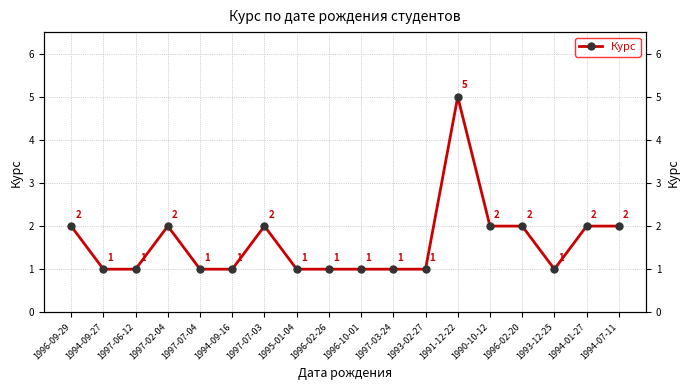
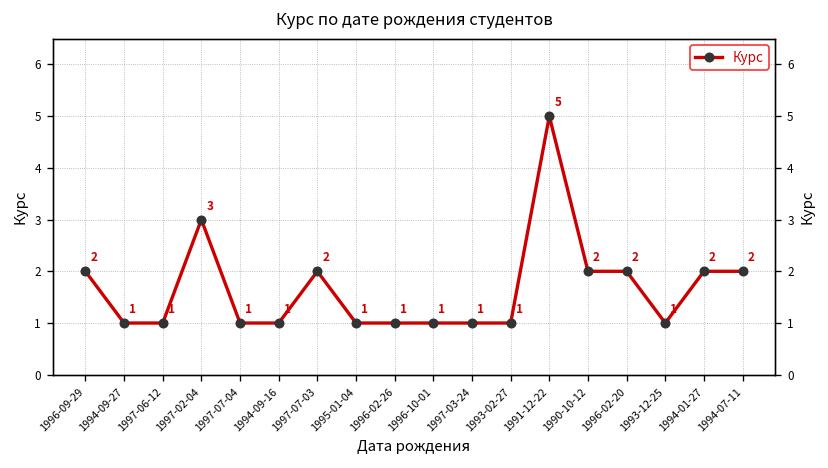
  {
    "1996-09-29": 2,
    "1994-09-27": 1,
    "1997-06-12": 1,
-   "1997-02-04": 2,
+   "1997-02-04": 3,
    "1997-07-04": 1,
    "1994-09-16": 1,
    "1997-07-03": 2,
    "1995-01-04": 1,
    "1996-02-26": 1,
    "1996-10-01": 1,
    "1997-03-24": 1,
    "1993-02-27": 1,
    "1991-12-22": 5,
    "1990-10-12": 2,
    "1996-02-20": 2,
    "1993-12-25": 1,
    "1994-01-27": 2,
    "1994-07-11": 2
  }
